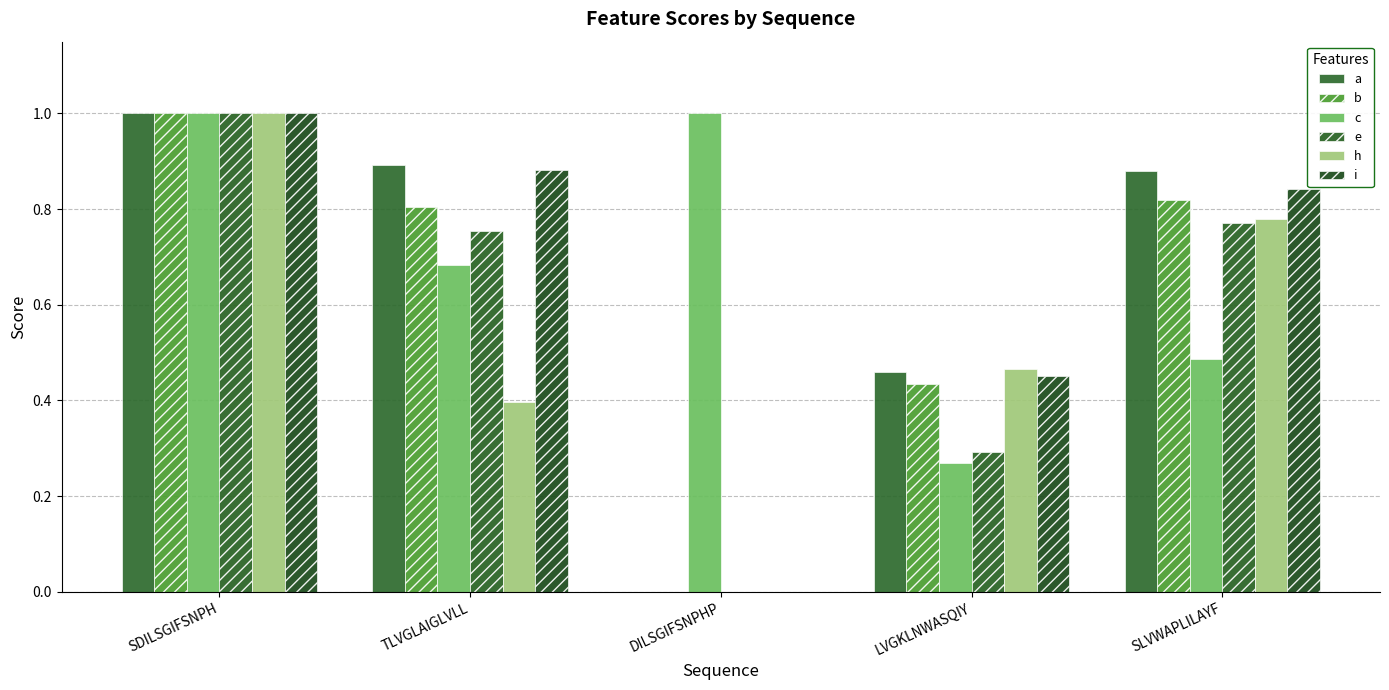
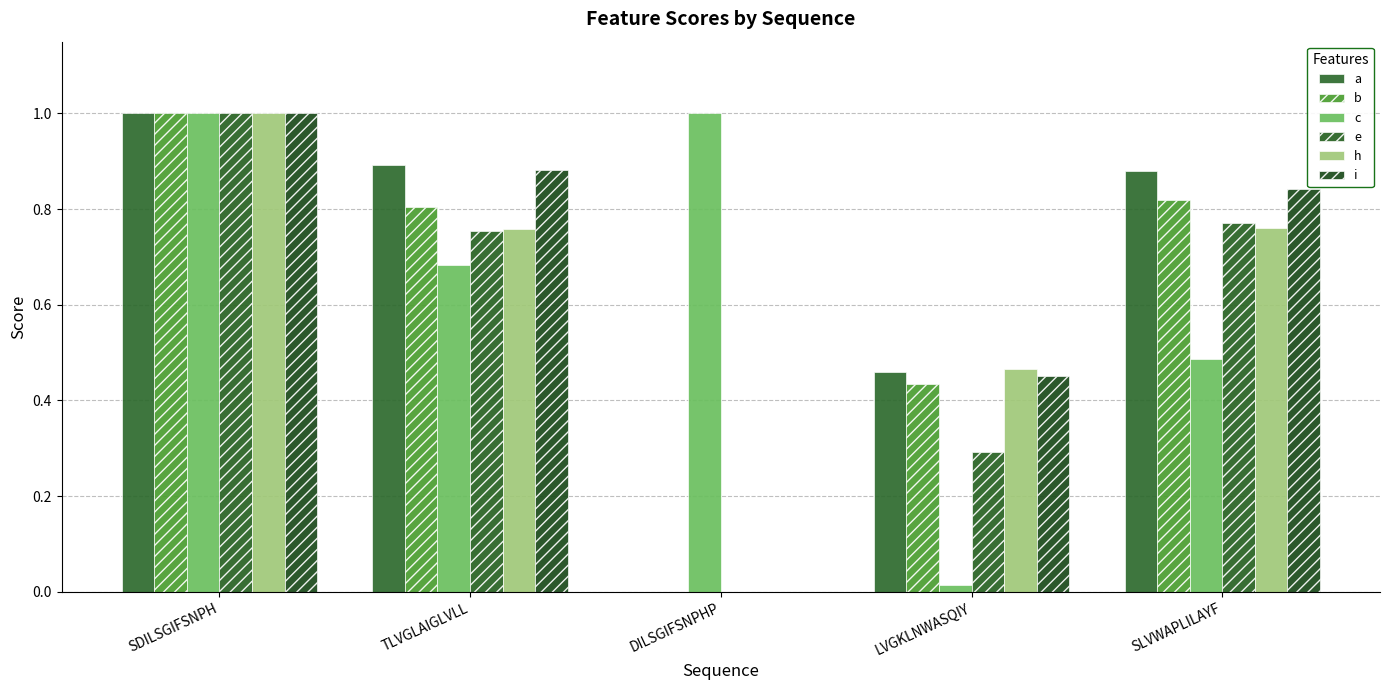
  {
    "c": {
      "SDILSGIFSNPH": 1.00,
      "TLVGLAIGLVLL": 0.68,
      "DILSGIFSNPHP": 1.00,
-     "LVGKLNWASQIY": 0.27,
+     "LVGKLNWASQIY": 0.01,
      "SLVWAPLILAYF": 0.49
    },
    "h": {
      "SDILSGIFSNPH": 1.00,
-     "TLVGLAIGLVLL": 0.40,
+     "TLVGLAIGLVLL": 0.76,
      "DILSGIFSNPHP": 0.00,
      "LVGKLNWASQIY": 0.47,
-     "SLVWAPLILAYF": 0.78
+     "SLVWAPLILAYF": 0.76
    }
  }
